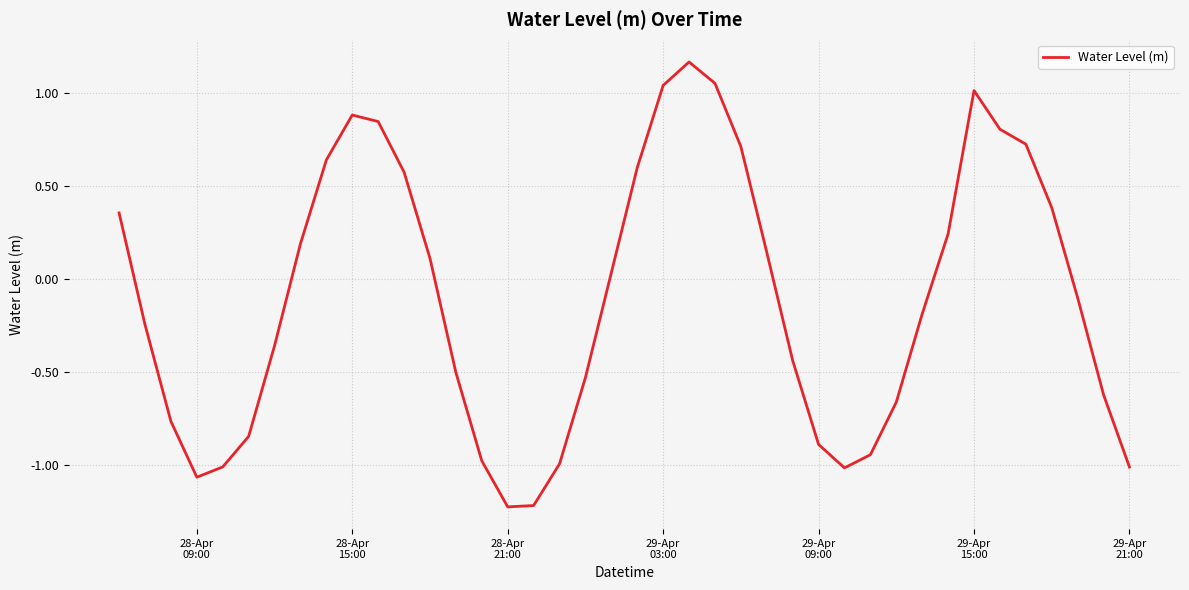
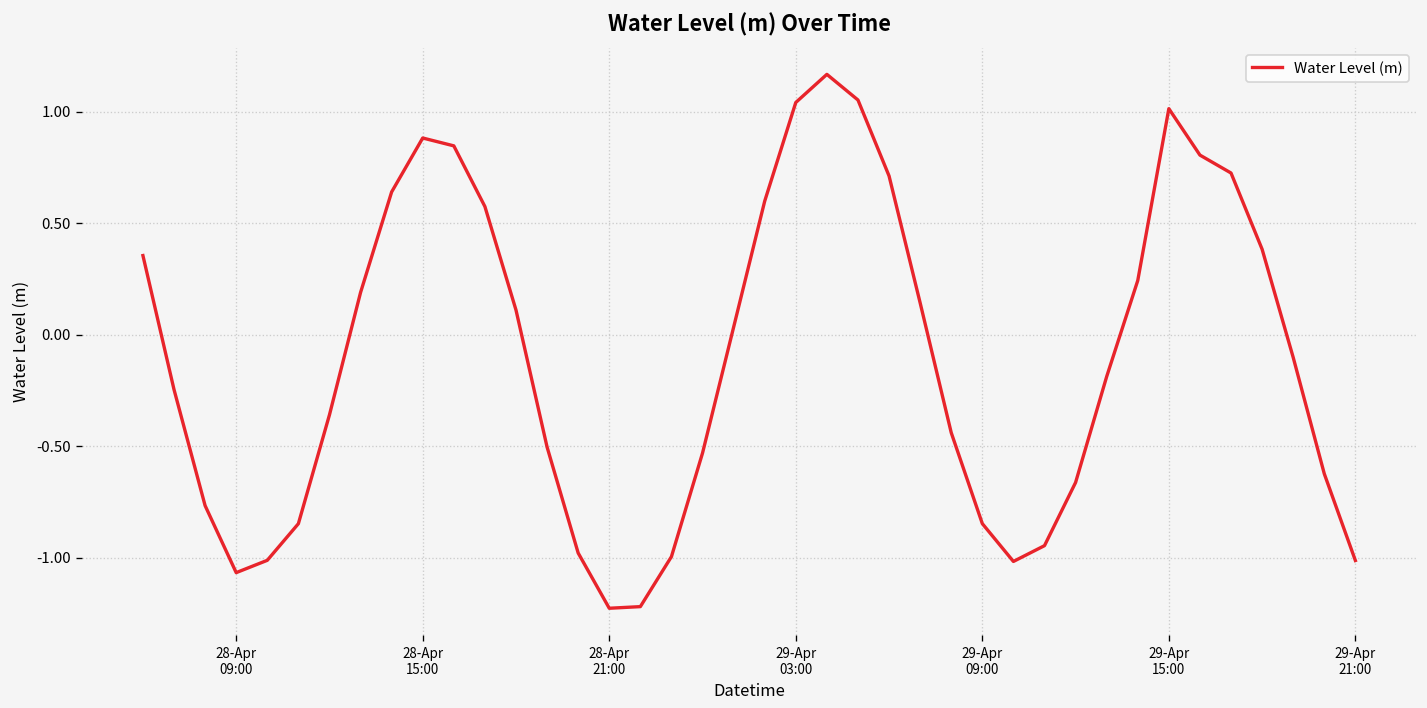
  {
    "28-Apr 09:00": -1.07,
    "28-Apr 15:00": 0.88,
    "28-Apr 21:00": -1.23,
    "29-Apr 03:00": 1.04,
-   "29-Apr 09:00": -0.89,
+   "29-Apr 09:00": -0.85,
    "29-Apr 15:00": 1.01,
    "29-Apr 21:00": -1.01
  }
